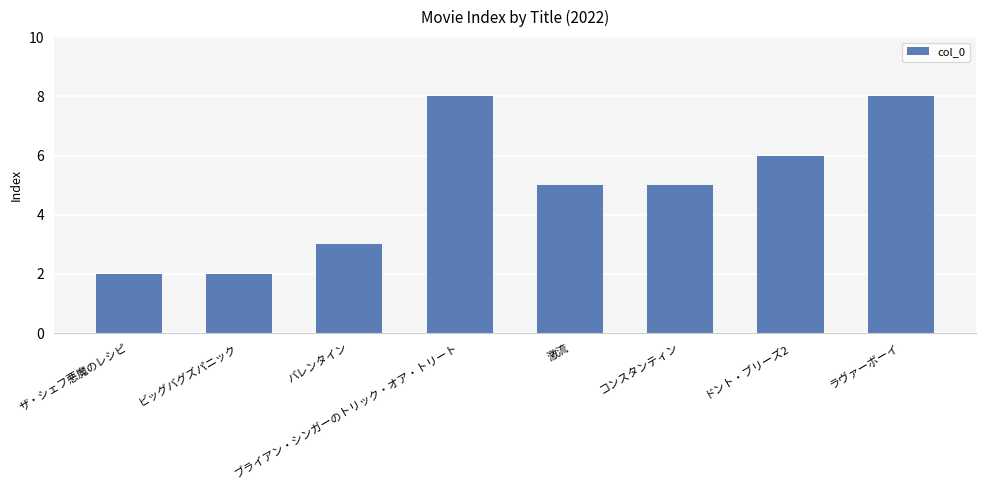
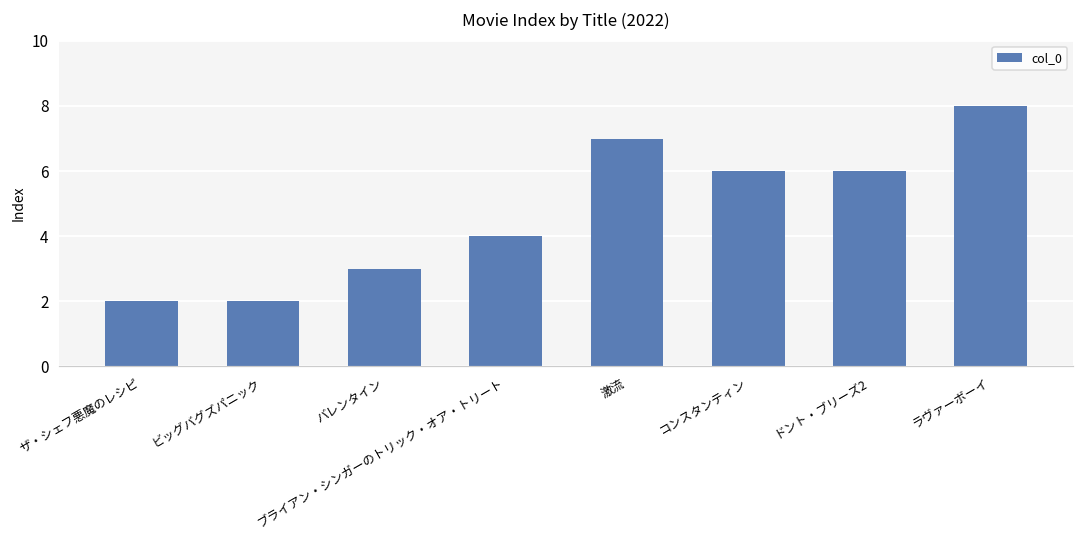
  {
    "ザ・シェフ悪魔のレシピ": 2,
    "ビッグバグズパニック": 2,
    "バレンタイン": 3,
-   "ブライアン・シンガーのトリック・オア・トリート": 8,
-   "激流": 5,
-   "コンスタンティン": 5,
+   "ブライアン・シンガーのトリック・オア・トリート": 4,
+   "激流": 7,
+   "コンスタンティン": 6,
    "ドント・ブリーズ2": 6,
    "ラヴァーボーイ": 8
  }
